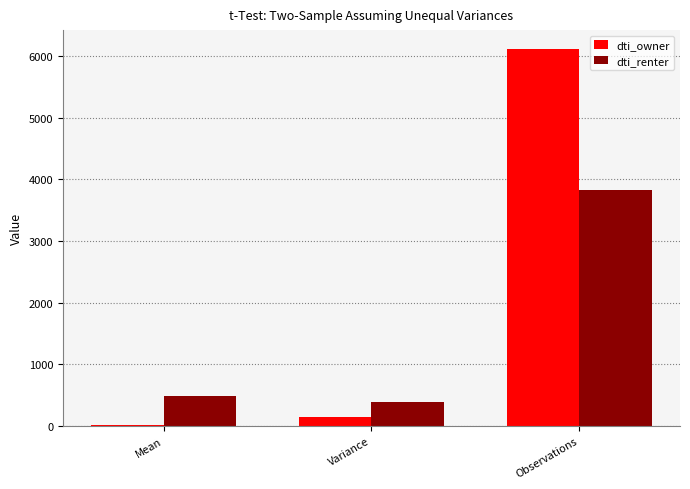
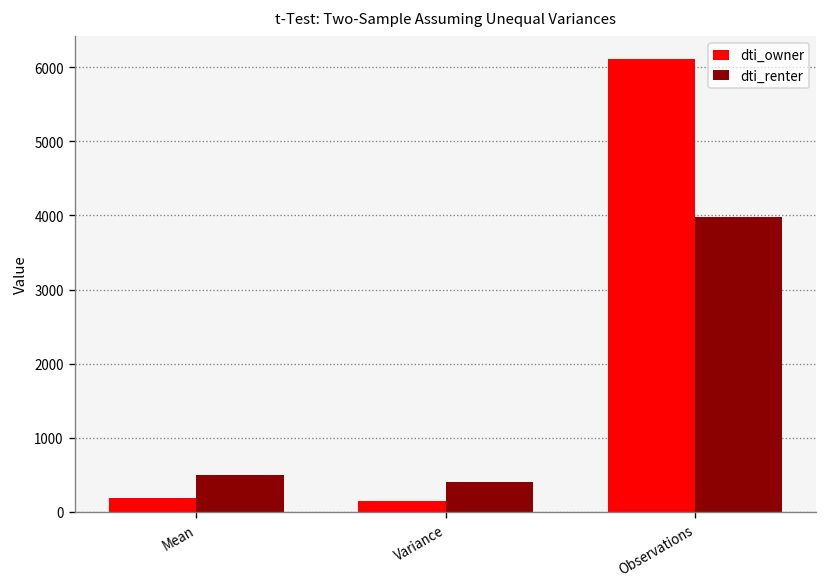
  {
    "dti_owner": {
-     "Mean": 0,
+     "Mean": 200,
      "Variance": 100,
      "Observations": 6100
    },
    "dti_renter": {
      "Mean": 500,
      "Variance": 400,
-     "Observations": 3800
+     "Observations": 4000
    }
  }
